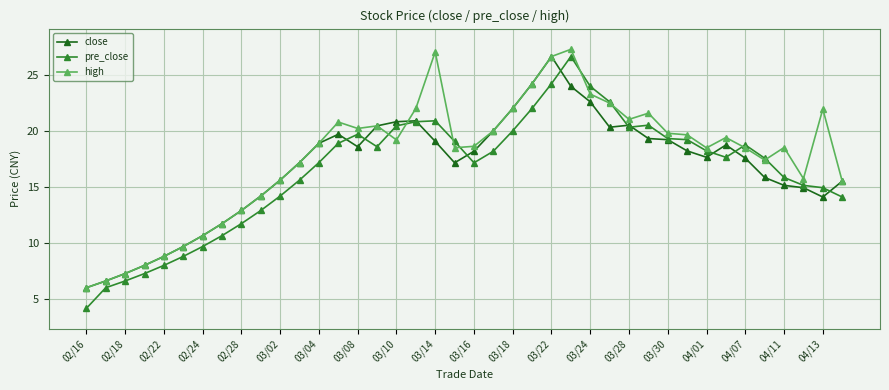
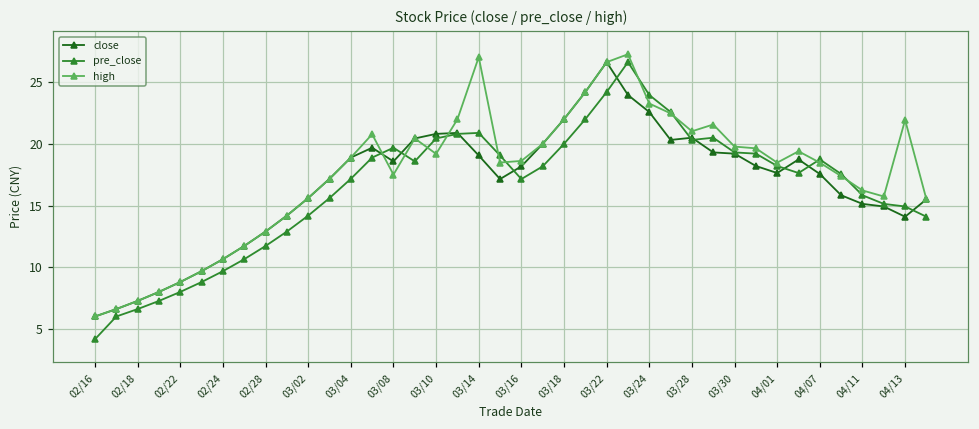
  {
    "high": {
-     "03/08": 20.2,
+     "03/08": 17.5,
      "03/10": 19.2,
      "03/14": 27.0,
      "03/16": 18.6,
      "03/24": 23.3,
      "03/28": 21.0,
      "03/30": 19.8,
      "04/01": 18.5,
      "04/07": 18.5,
-     "04/11": 18.5,
+     "04/11": 16.2,
      "04/13": 22.0
    }
  }
